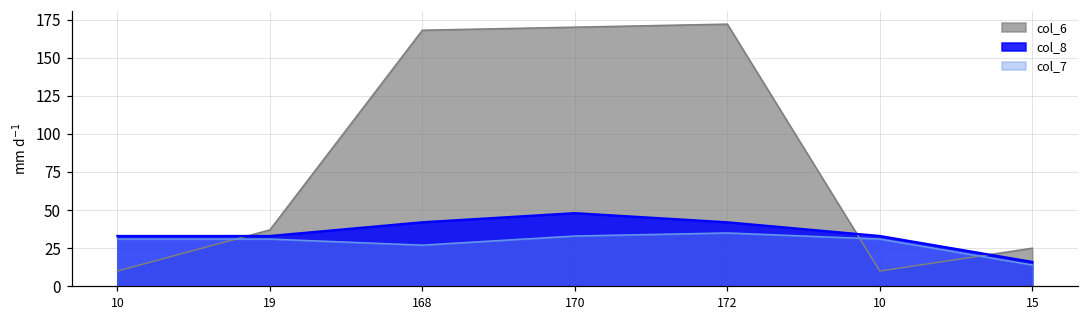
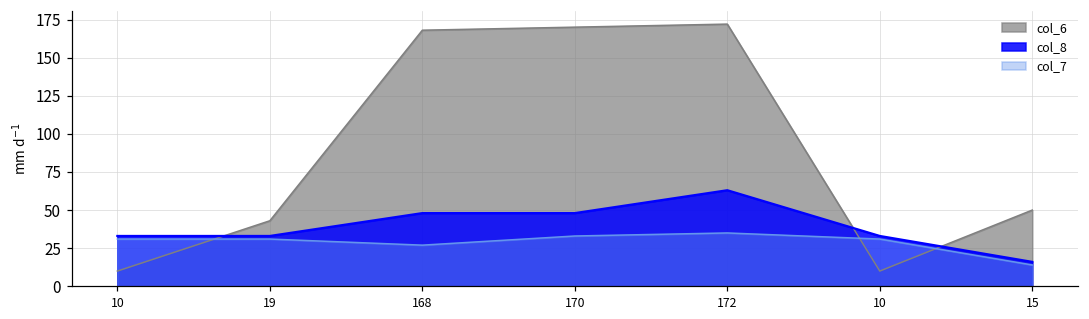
  {
    "col_6": {
-     "19": 37,
+     "19": 43,
      "168": 168,
      "170": 170,
      "172": 172,
-     "15": 25
+     "15": 50
    },
    "col_8": {
      "19": 33,
-     "168": 42,
+     "168": 48,
      "170": 48,
-     "172": 42,
+     "172": 63,
      "15": 16
    },
    "col_7": {
      "19": 31,
      "168": 27,
      "170": 33,
      "172": 35,
      "15": 14
    }
  }
